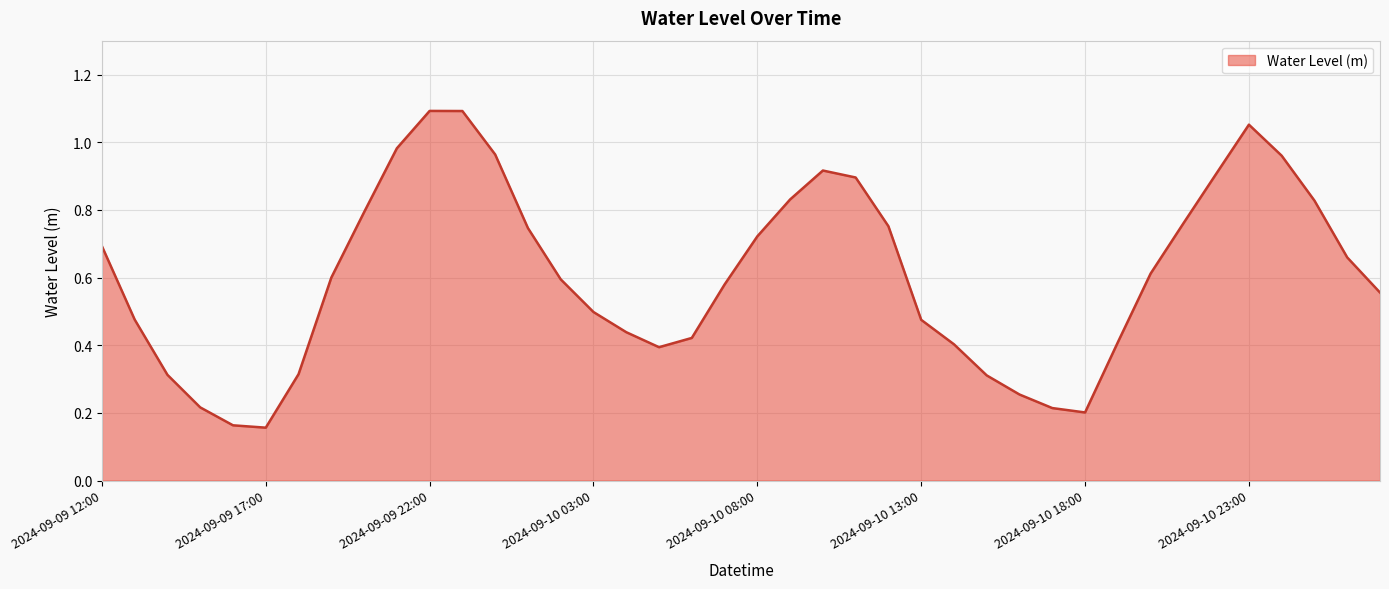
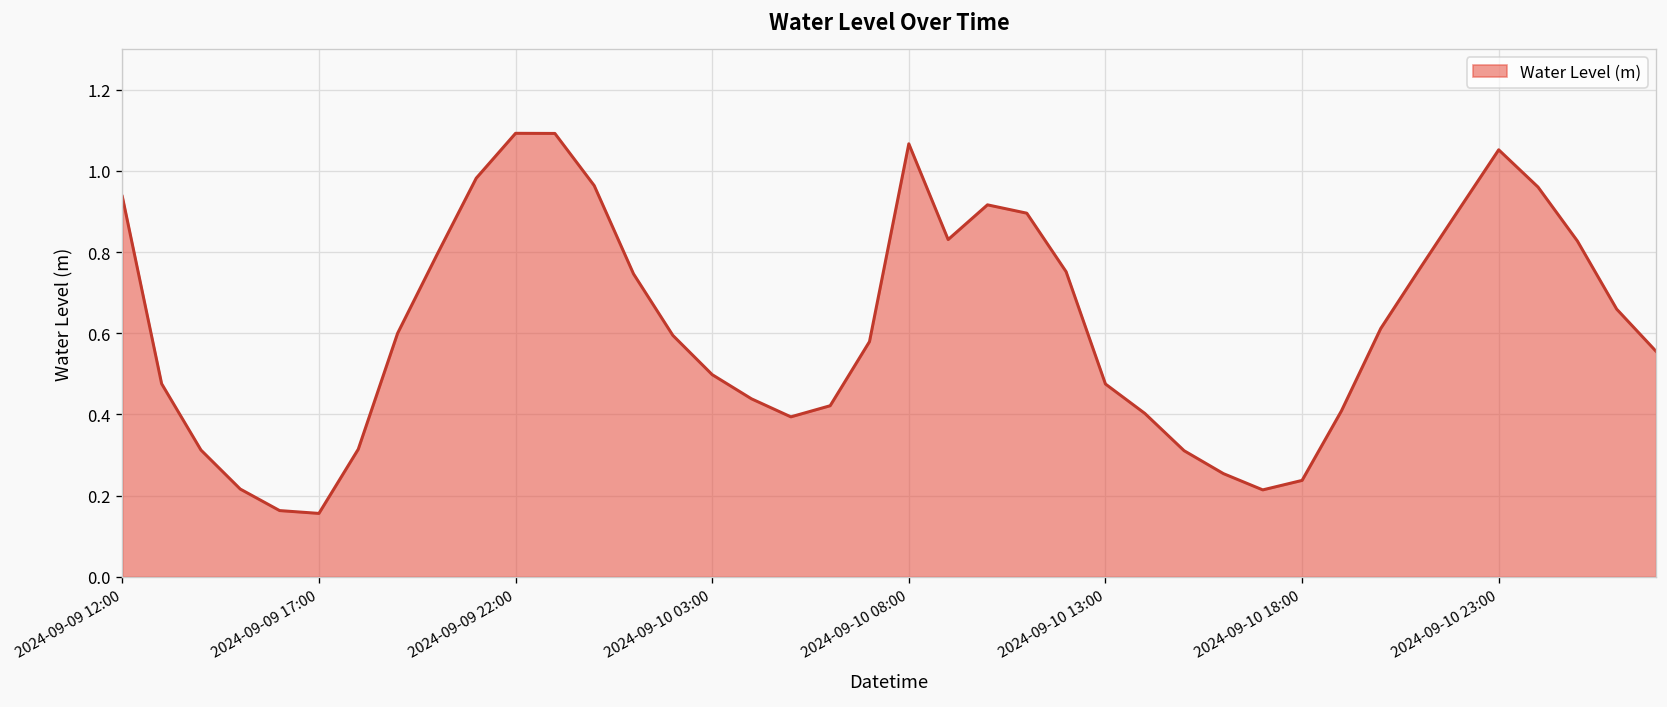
  {
-   "2024-09-09 12:00": 0.69,
+   "2024-09-09 12:00": 0.94,
    "2024-09-09 17:00": 0.16,
    "2024-09-09 22:00": 1.09,
    "2024-09-10 03:00": 0.50,
-   "2024-09-10 08:00": 0.72,
+   "2024-09-10 08:00": 1.07,
    "2024-09-10 13:00": 0.47,
-   "2024-09-10 18:00": 0.20,
+   "2024-09-10 18:00": 0.24,
    "2024-09-10 23:00": 1.05
  }
